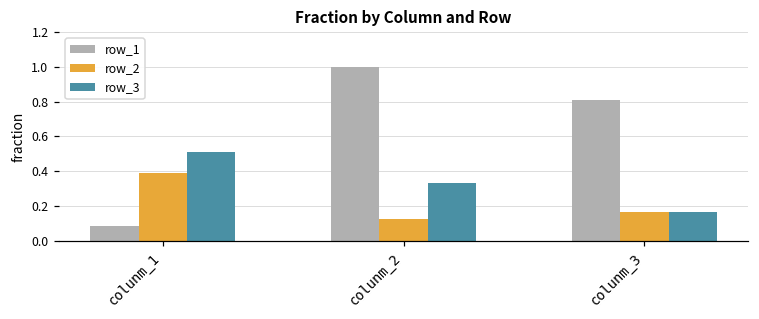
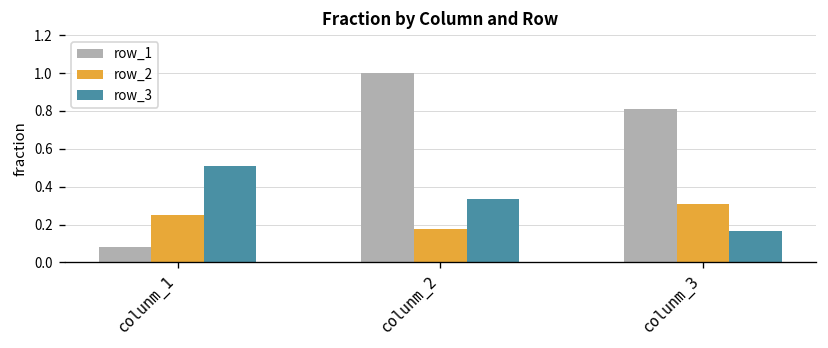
  {
    "row_1": {
      "colunm_1": 0.08,
      "colunm_2": 1.00,
      "colunm_3": 0.81
    },
    "row_2": {
-     "colunm_1": 0.39,
-     "colunm_2": 0.13,
-     "colunm_3": 0.17
+     "colunm_1": 0.25,
+     "colunm_2": 0.18,
+     "colunm_3": 0.31
    },
    "row_3": {
      "colunm_1": 0.51,
      "colunm_2": 0.33,
      "colunm_3": 0.17
    }
  }
